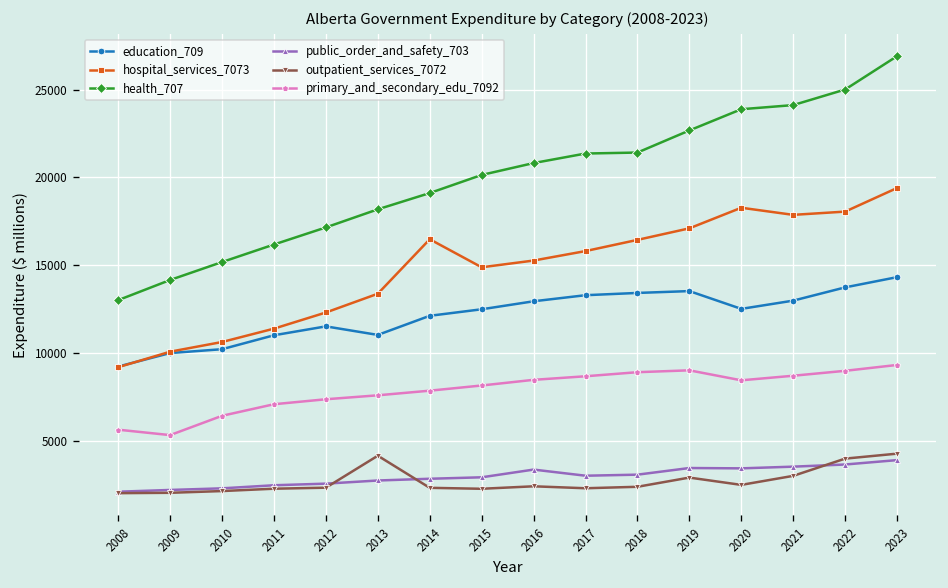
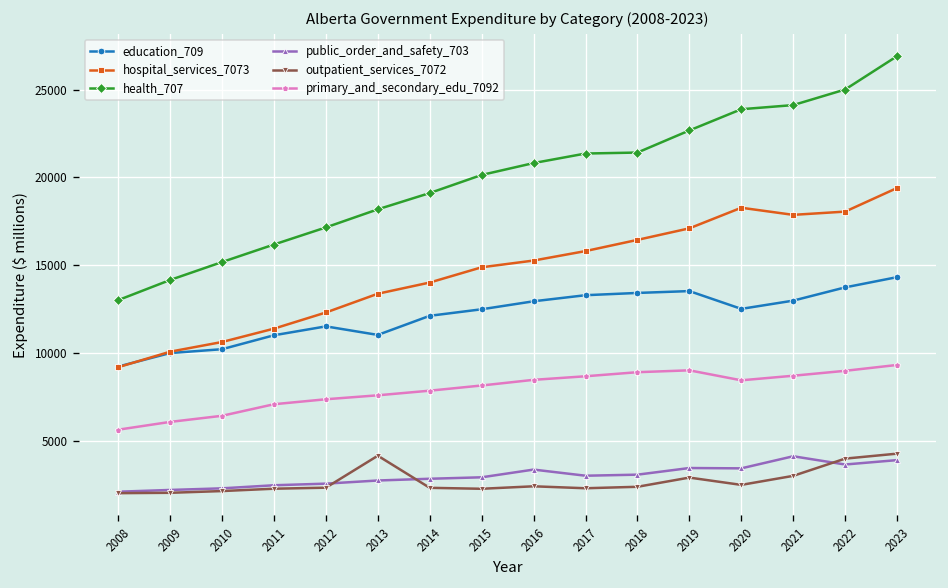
  {
    "education_709": {
      "2010": 10200,
      "2011": 11000,
      "2012": 11500,
      "2013": 11000,
      "2014": 12100,
      "2015": 12500,
      "2016": 13000,
      "2017": 13300,
      "2018": 13400,
      "2019": 13500,
      "2020": 12500,
      "2021": 13000,
      "2022": 13700,
      "2023": 14300
    },
    "hospital_services_7073": {
      "2010": 10600,
      "2011": 11400,
      "2012": 12300,
      "2013": 13400,
-     "2014": 16500,
+     "2014": 14000,
      "2015": 14900,
      "2016": 15300,
      "2017": 15800,
      "2018": 16500,
      "2019": 17100,
      "2020": 18300,
      "2021": 17900,
      "2022": 18100,
      "2023": 19400
    },
    "health_707": {
      "2008": 13000,
      "2009": 14200,
      "2010": 15200,
      "2011": 16200,
      "2012": 17200,
      "2013": 18200,
      "2014": 19100,
      "2015": 20100,
      "2016": 20800,
      "2017": 21400,
      "2018": 21400,
      "2019": 22700,
      "2020": 23900,
      "2021": 24100,
      "2022": 25000,
      "2023": 26900
    },
    "public_order_and_safety_703": {
      "2011": 2500,
      "2012": 2600,
      "2013": 2800,
      "2014": 2900,
      "2015": 2900,
      "2016": 3400,
      "2017": 3000,
      "2018": 3100,
      "2019": 3500,
      "2020": 3400,
-     "2021": 3500,
+     "2021": 4100,
      "2022": 3700,
      "2023": 3900
    },
    "outpatient_services_7072": {
      "2011": 2300,
      "2012": 2300,
      "2013": 4200,
      "2014": 2300,
      "2015": 2300,
      "2016": 2400,
      "2017": 2300,
      "2018": 2400,
      "2019": 2900,
      "2020": 2500,
      "2021": 3000,
      "2022": 4000,
      "2023": 4300
    },
    "primary_and_secondary_edu_7092": {
      "2008": 5600,
-     "2009": 5300,
+     "2009": 6100,
      "2010": 6400,
      "2011": 7100,
      "2012": 7400,
      "2013": 7600,
      "2014": 7900,
      "2015": 8200,
      "2016": 8500,
      "2017": 8700,
      "2018": 8900,
      "2019": 9000,
      "2020": 8500,
      "2021": 8700,
      "2022": 9000,
      "2023": 9300
    }
  }
